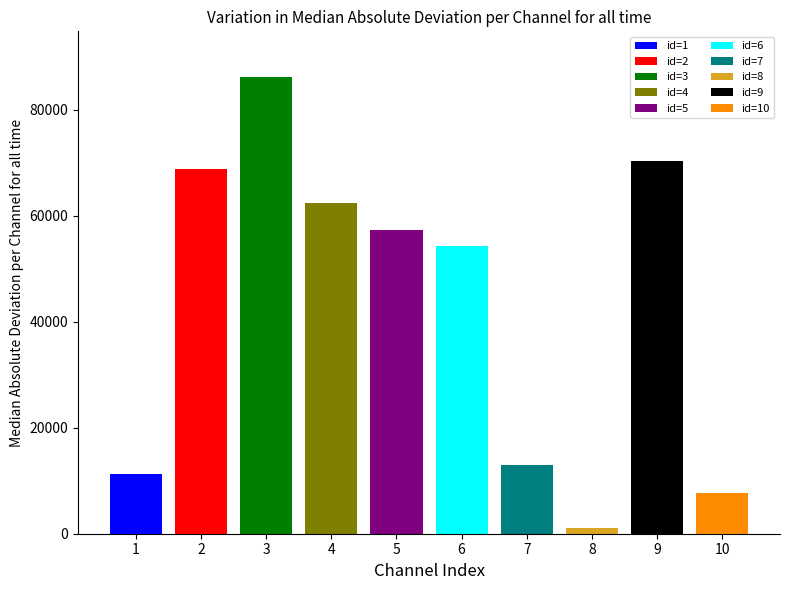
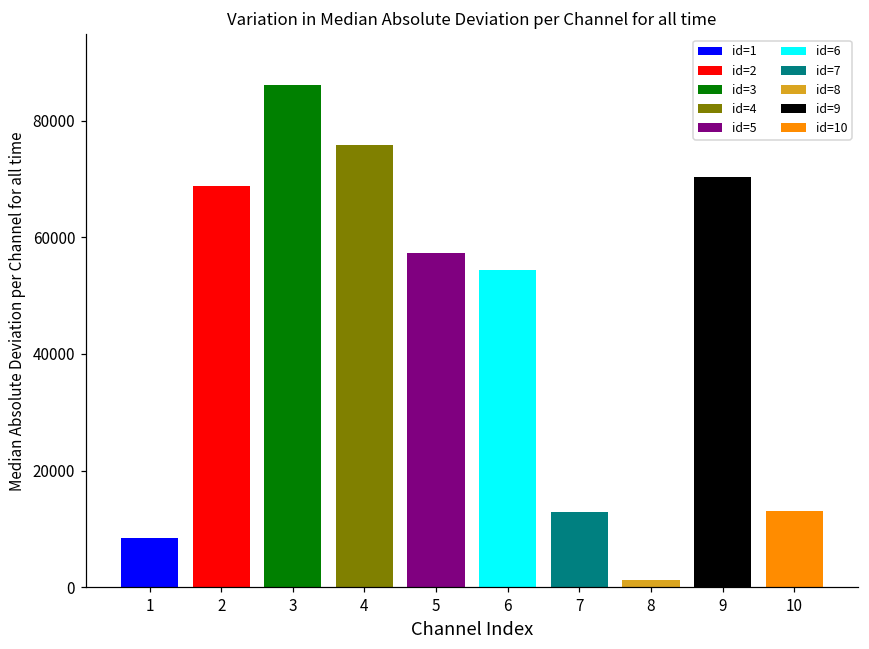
  {
-   "1": 11000,
+   "1": 8000,
    "2": 69000,
    "3": 86000,
-   "4": 62000,
+   "4": 76000,
    "5": 57000,
    "6": 54000,
    "7": 13000,
    "8": 1000,
    "9": 70000,
-   "10": 8000
+   "10": 13000
  }
